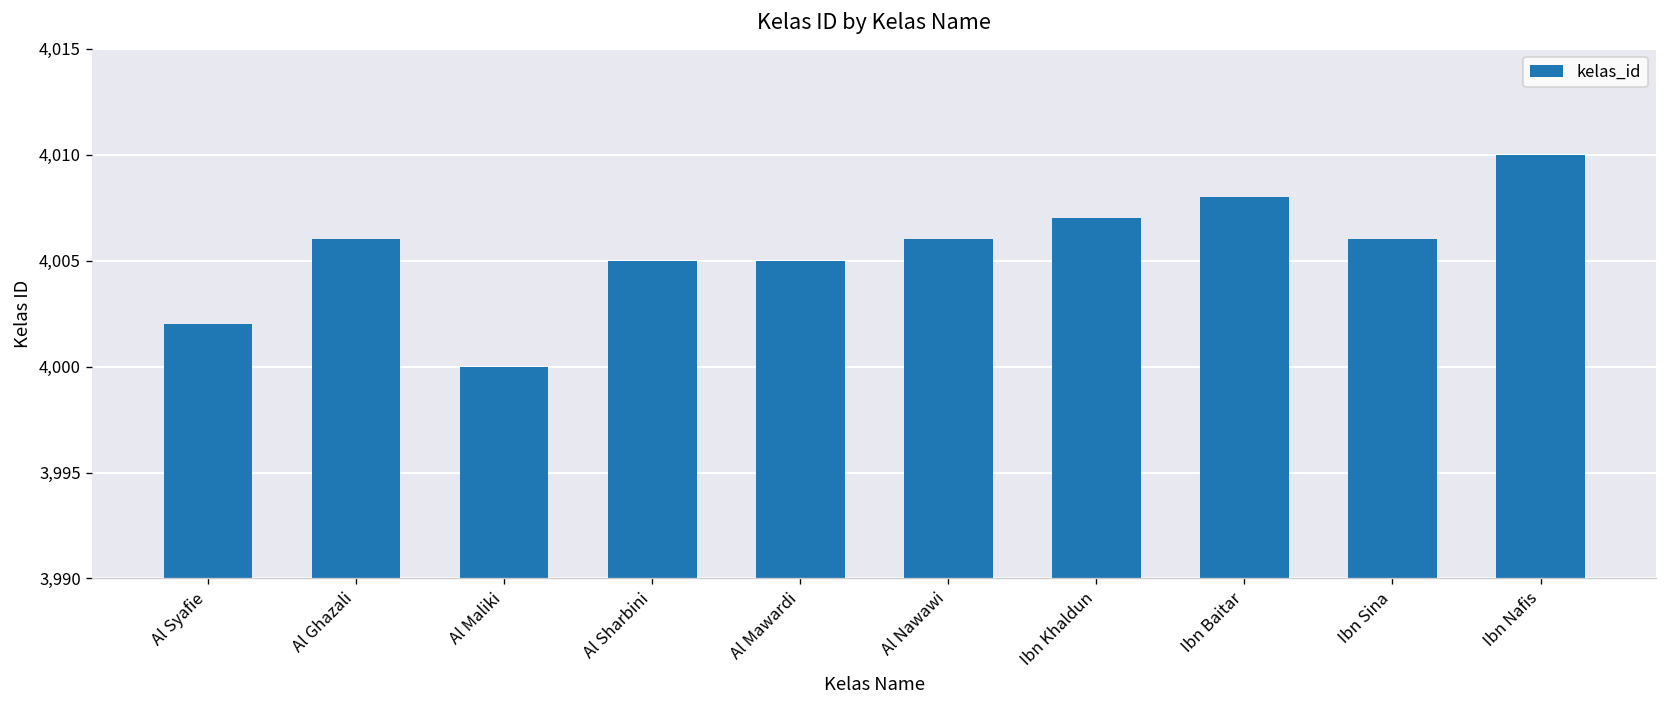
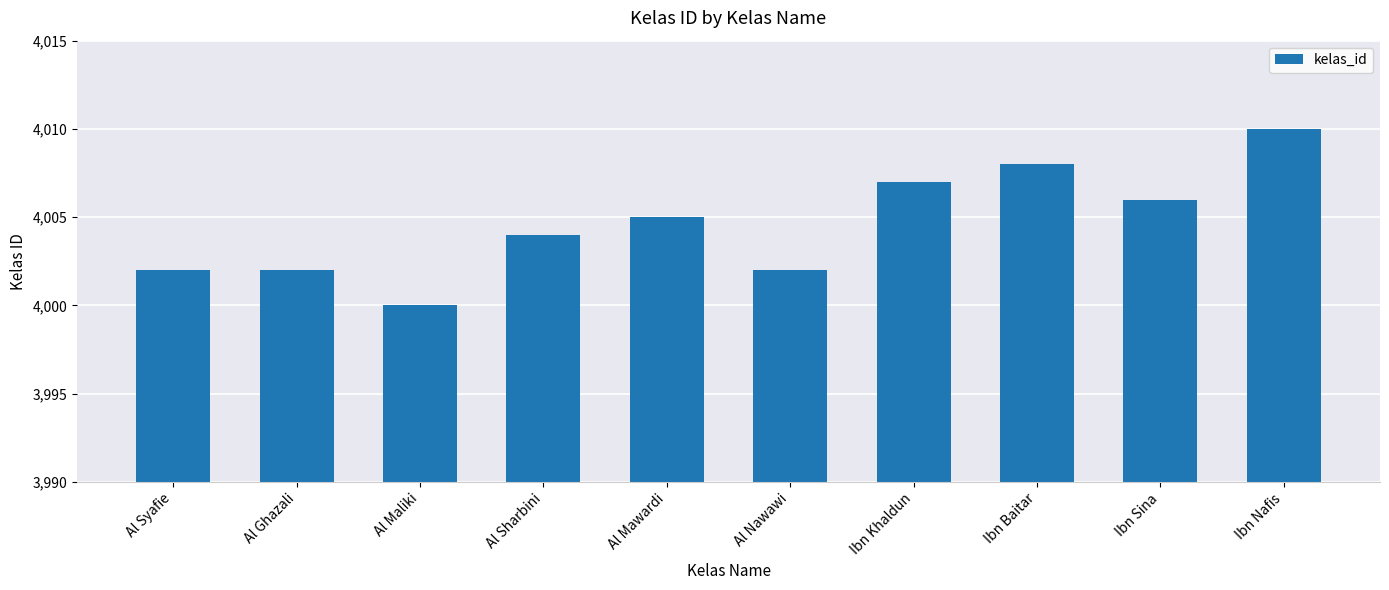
  {
    "Al Syafie": "4,002",
-   "Al Ghazali": "4,006",
+   "Al Ghazali": "4,002",
    "Al Maliki": "4,000",
-   "Al Sharbini": "4,005",
+   "Al Sharbini": "4,004",
    "Al Mawardi": "4,005",
-   "Al Nawawi": "4,006",
+   "Al Nawawi": "4,002",
    "Ibn Khaldun": "4,007",
    "Ibn Baitar": "4,008",
    "Ibn Sina": "4,006",
    "Ibn Nafis": "4,010"
  }
